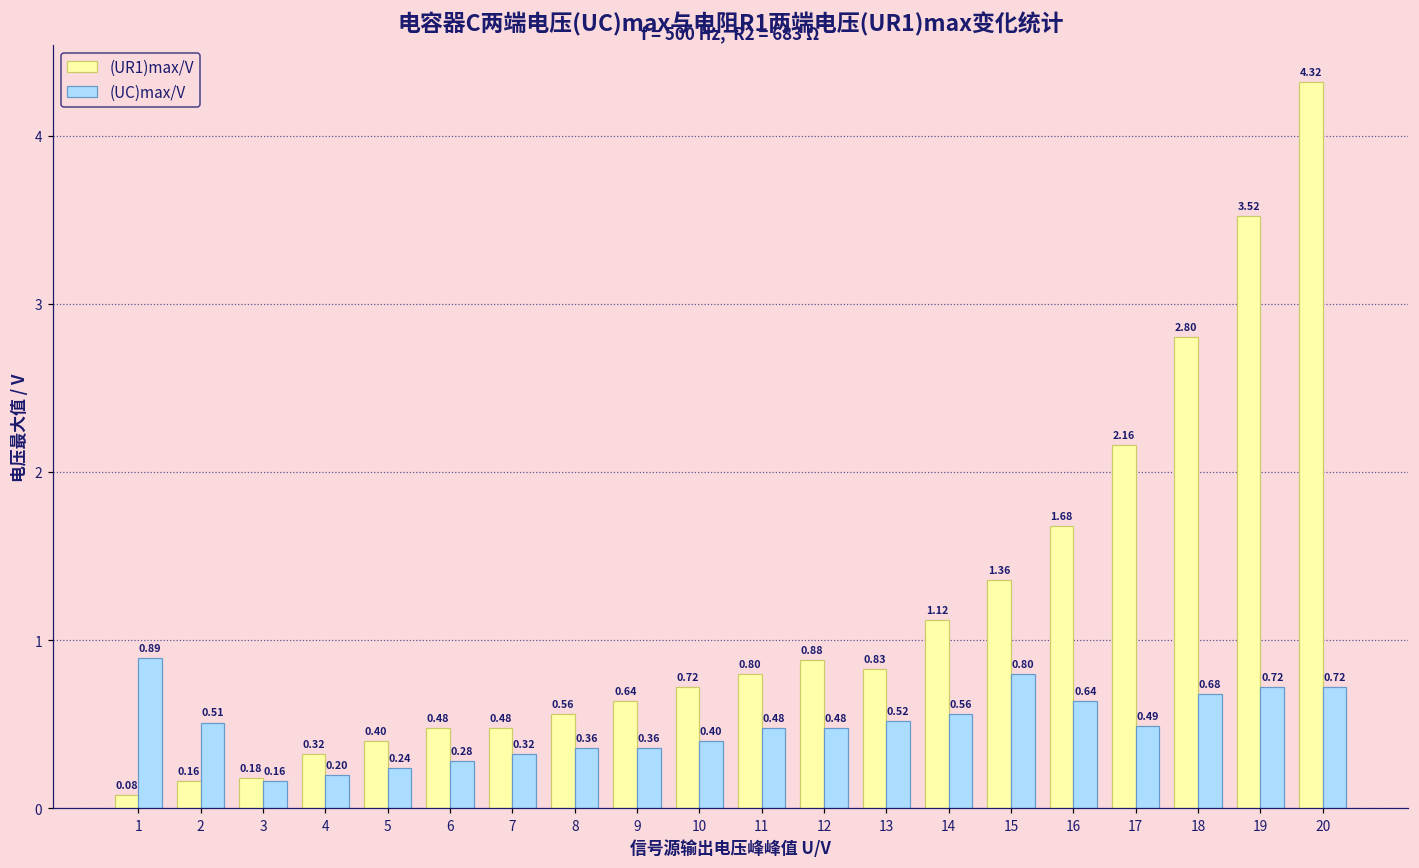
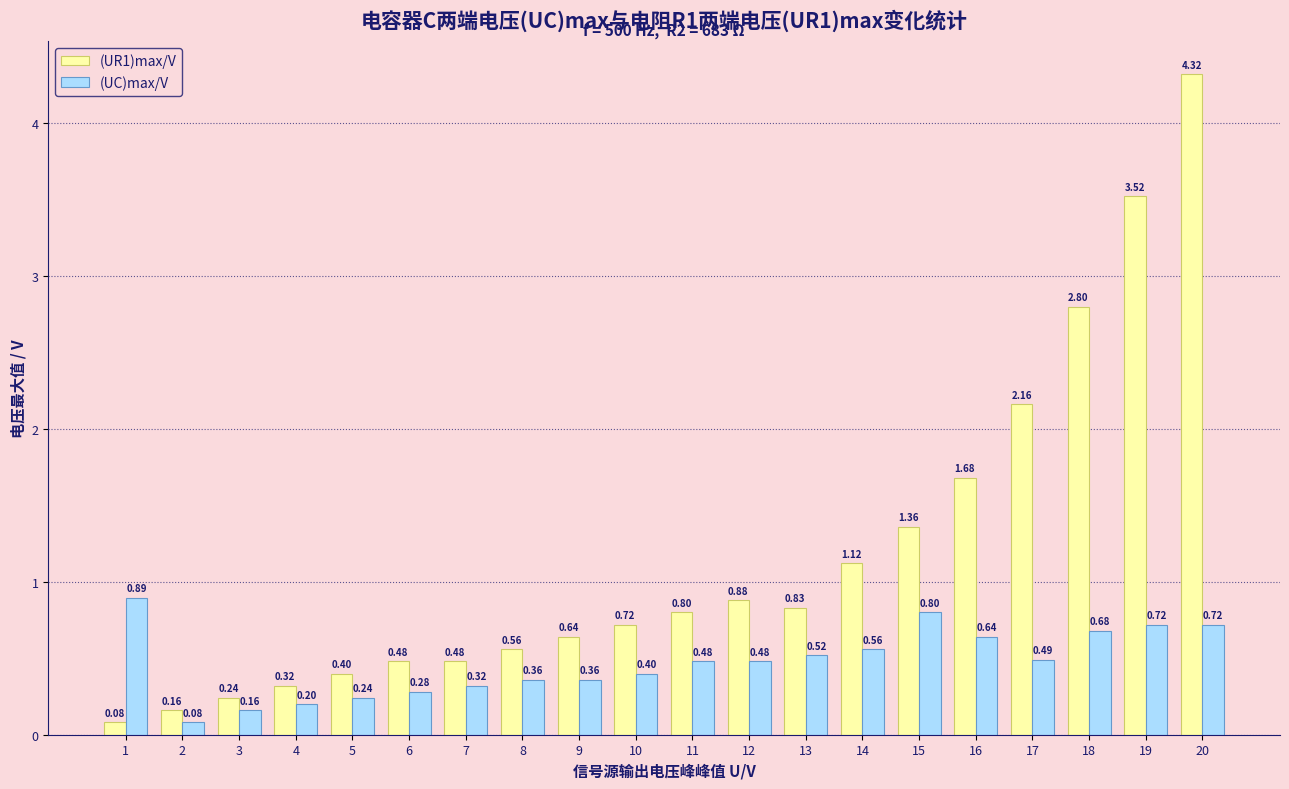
  {
    "(UR1)max/V": {
      "1": 0.08,
      "2": 0.16,
-     "3": 0.18,
+     "3": 0.24,
      "4": 0.32,
      "5": 0.40,
      "6": 0.48,
      "7": 0.48,
      "8": 0.56,
      "9": 0.64,
      "10": 0.72,
      "11": 0.80,
      "12": 0.88,
      "13": 0.83,
      "14": 1.12,
      "15": 1.36,
      "16": 1.68,
      "17": 2.16,
      "18": 2.80,
      "19": 3.52,
      "20": 4.32
    },
    "(UC)max/V": {
      "1": 0.89,
-     "2": 0.51,
+     "2": 0.08,
      "3": 0.16,
      "4": 0.20,
      "5": 0.24,
      "6": 0.28,
      "7": 0.32,
      "8": 0.36,
      "9": 0.36,
      "10": 0.40,
      "11": 0.48,
      "12": 0.48,
      "13": 0.52,
      "14": 0.56,
      "15": 0.80,
      "16": 0.64,
      "17": 0.49,
      "18": 0.68,
      "19": 0.72,
      "20": 0.72
    }
  }
